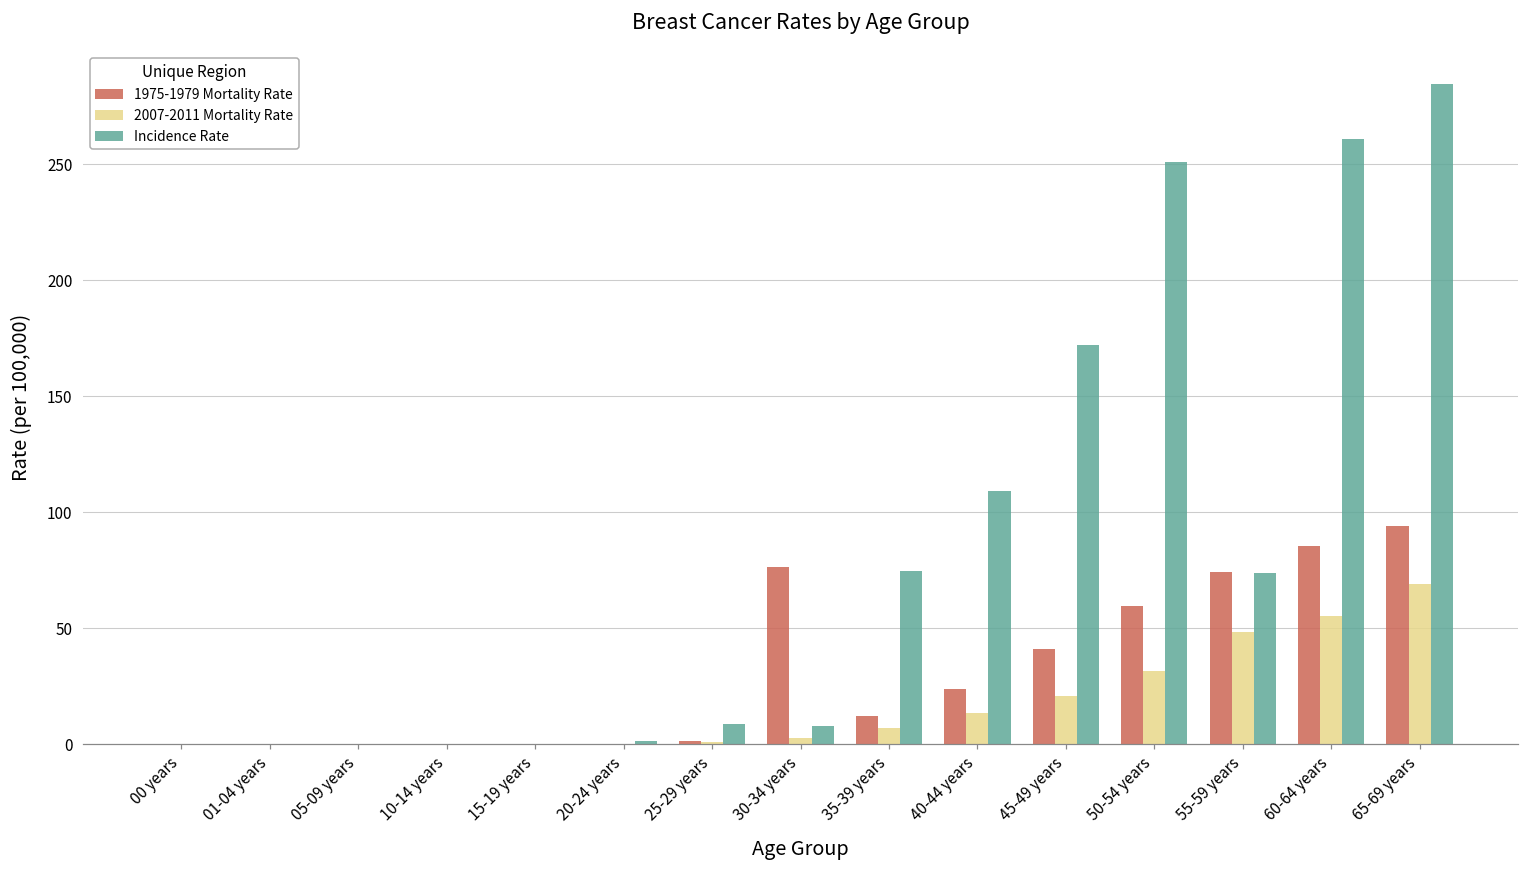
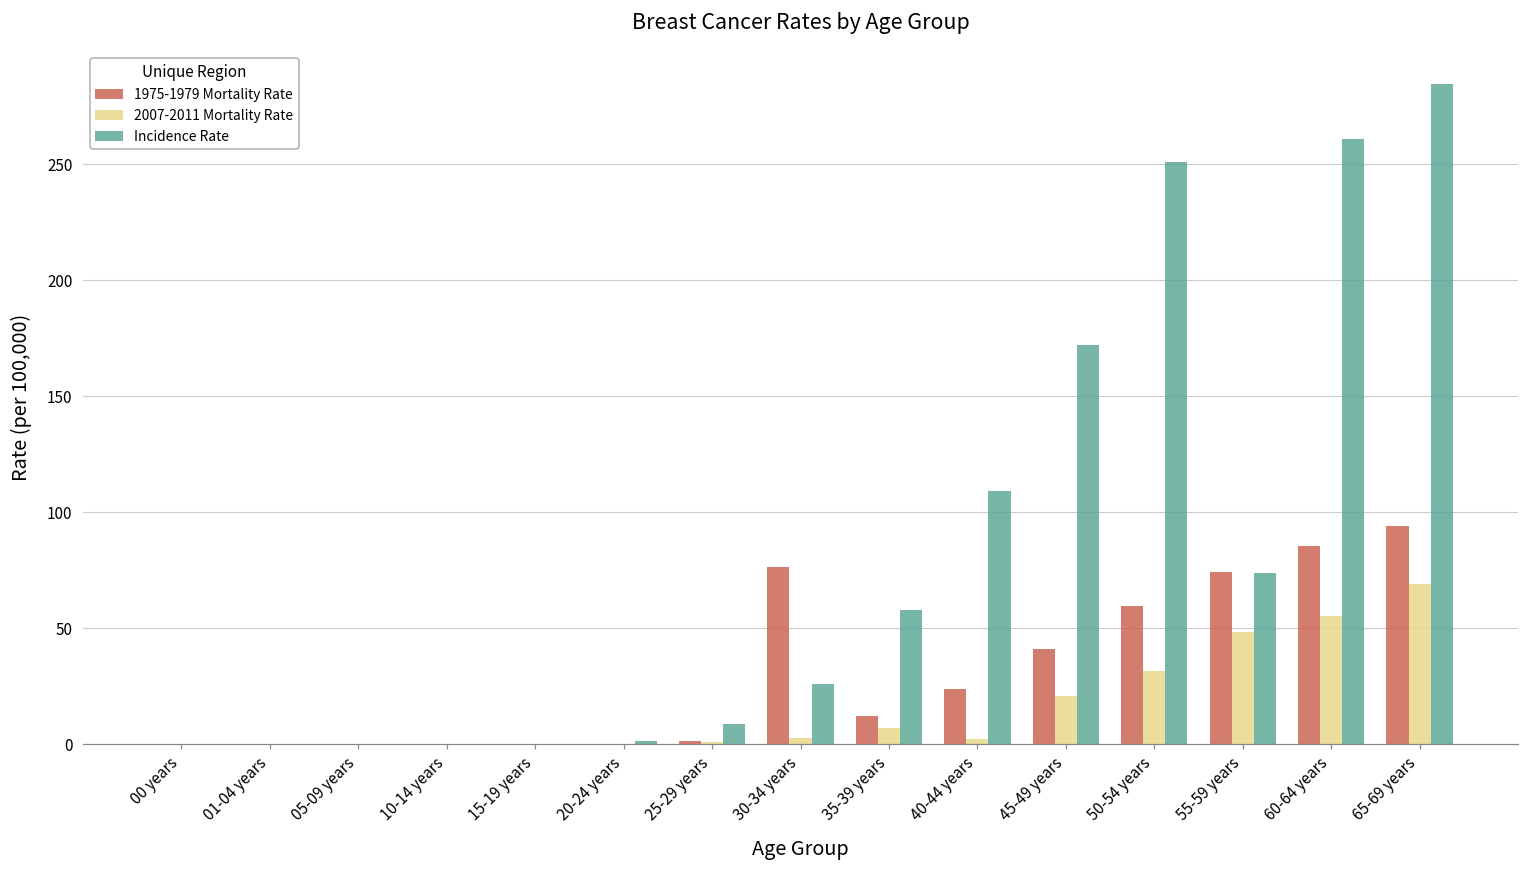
  {
    "1975-1979 Mortality Rate": {
      "00 years": 0,
      "01-04 years": 0,
      "05-09 years": 0,
      "10-14 years": 0,
      "15-19 years": 0,
      "25-29 years": 1,
      "30-34 years": 76,
      "35-39 years": 12,
      "40-44 years": 24,
      "45-49 years": 41,
      "50-54 years": 60,
      "55-59 years": 74,
      "60-64 years": 85,
      "65-69 years": 94
    },
    "2007-2011 Mortality Rate": {
      "00 years": 0,
      "01-04 years": 0,
      "05-09 years": 0,
      "10-14 years": 0,
      "15-19 years": 0,
      "30-34 years": 3,
      "35-39 years": 7,
-     "40-44 years": 13,
+     "40-44 years": 2,
      "45-49 years": 21,
      "50-54 years": 31,
      "55-59 years": 48,
      "60-64 years": 55,
      "65-69 years": 69
    },
    "Incidence Rate": {
      "00 years": 0,
      "01-04 years": 0,
      "05-09 years": 0,
      "10-14 years": 0,
      "20-24 years": 1,
      "25-29 years": 9,
-     "30-34 years": 8,
-     "35-39 years": 74,
+     "30-34 years": 26,
+     "35-39 years": 58,
      "40-44 years": 109,
      "45-49 years": 172,
      "50-54 years": 251,
      "55-59 years": 74,
      "60-64 years": 261,
      "65-69 years": 284
    }
  }
